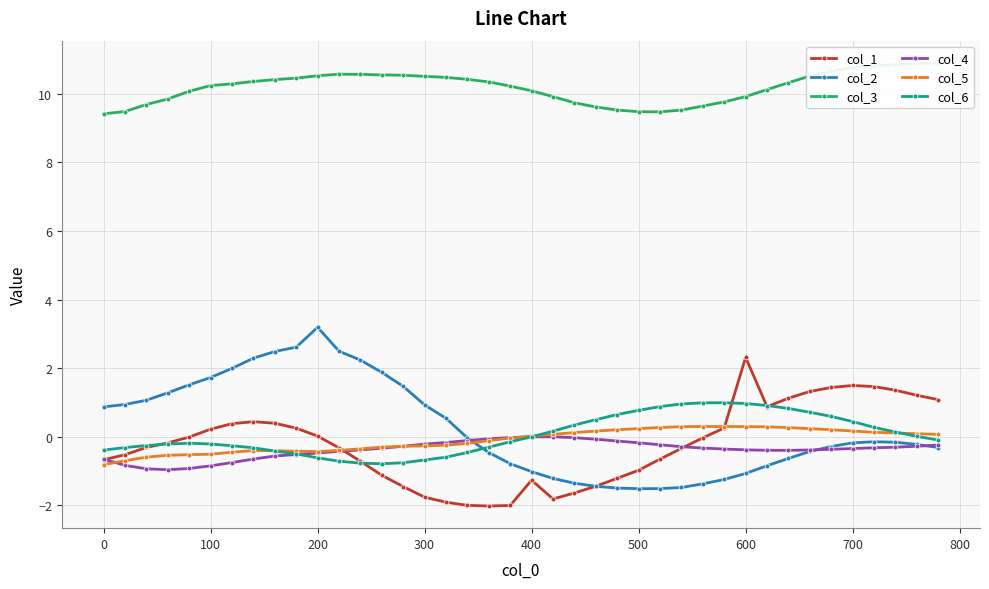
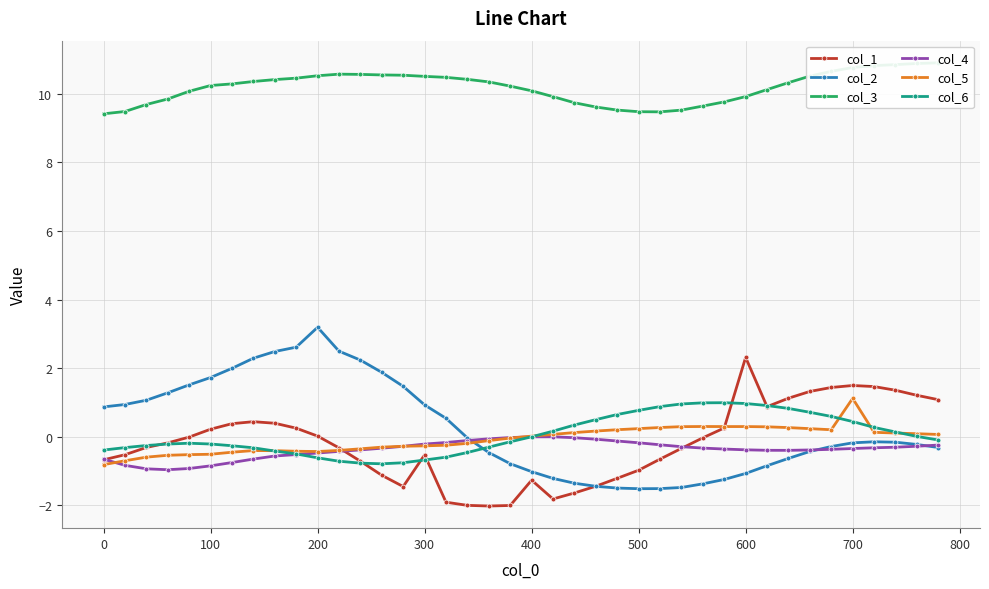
  {
    "col_1": {
      "100": 0.2,
      "200": 0.0,
-     "300": -1.8,
+     "300": -0.5,
      "400": -1.3,
      "500": -1.0,
      "600": 2.3,
      "700": 1.5
    },
    "col_2": {
      "0": 0.9,
      "100": 1.7,
      "200": 3.2,
      "300": 0.9,
      "400": -1.0,
      "500": -1.5,
      "600": -1.1,
      "700": -0.2
    },
    "col_4": {
      "100": -0.9,
      "500": -0.2,
      "600": -0.4,
      "700": -0.3
    },
    "col_5": {
      "0": -0.8,
      "100": -0.5,
      "500": 0.2,
      "600": 0.3,
-     "700": 0.2
+     "700": 1.1
    }
  }
